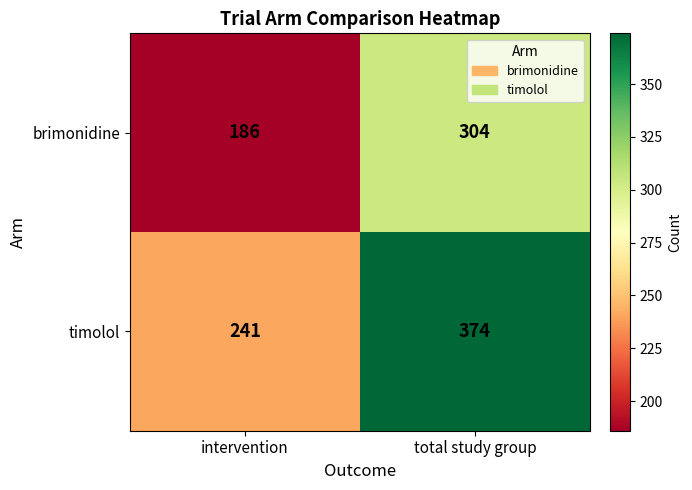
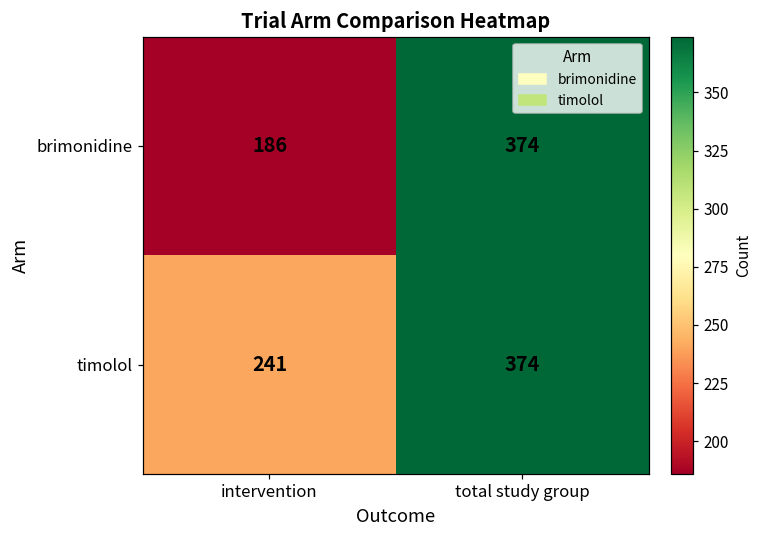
  {
    "brimonidine": {
      "intervention": 186,
-     "total study group": 304
+     "total study group": 374
    },
    "timolol": {
      "intervention": 241,
      "total study group": 374
    }
  }
